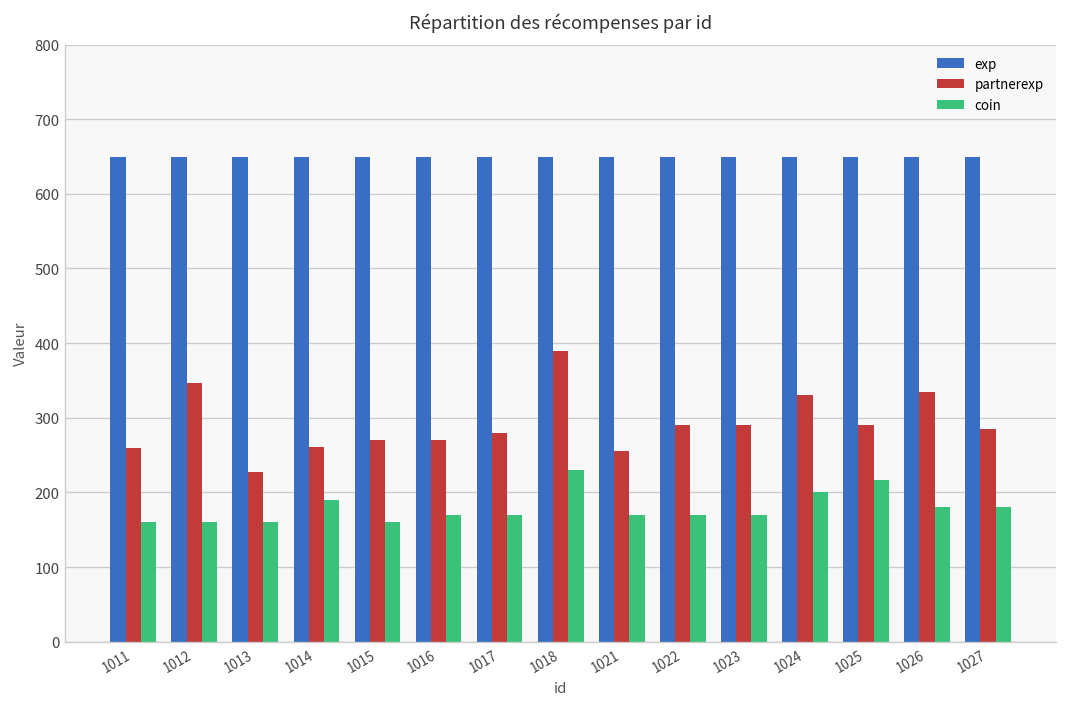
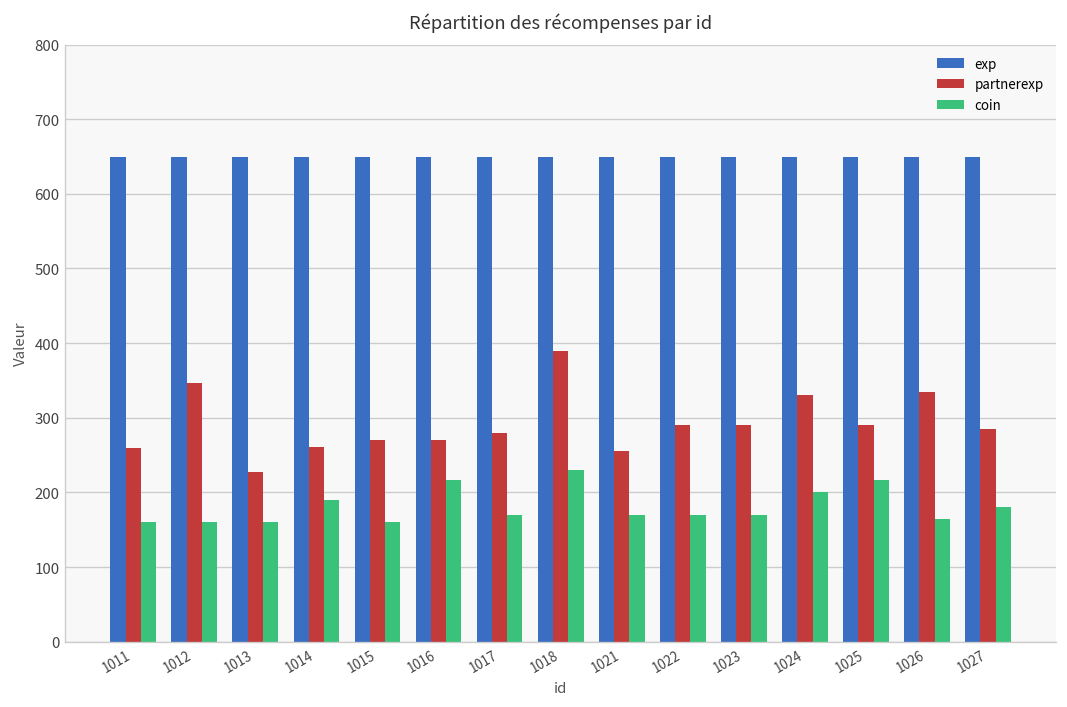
  {
    "exp": {
      "1011": 650,
      "1012": 650,
      "1013": 650,
      "1014": 650,
      "1015": 650,
      "1016": 650,
      "1017": 650,
      "1018": 650,
      "1021": 650,
      "1022": 650,
      "1023": 650,
      "1024": 650,
      "1025": 650,
      "1026": 650,
      "1027": 650
    },
    "partnerexp": {
      "1011": 260,
      "1012": 350,
      "1013": 230,
      "1014": 260,
      "1015": 270,
      "1016": 270,
      "1017": 280,
      "1018": 390,
      "1021": 260,
      "1022": 290,
      "1023": 290,
      "1024": 330,
      "1025": 290,
      "1026": 340,
      "1027": 290
    },
    "coin": {
      "1011": 160,
      "1012": 160,
      "1013": 160,
      "1014": 190,
      "1015": 160,
-     "1016": 170,
+     "1016": 220,
      "1017": 170,
      "1018": 230,
      "1021": 170,
      "1022": 170,
      "1023": 170,
      "1024": 200,
      "1025": 220,
-     "1026": 180,
+     "1026": 160,
      "1027": 180
    }
  }
